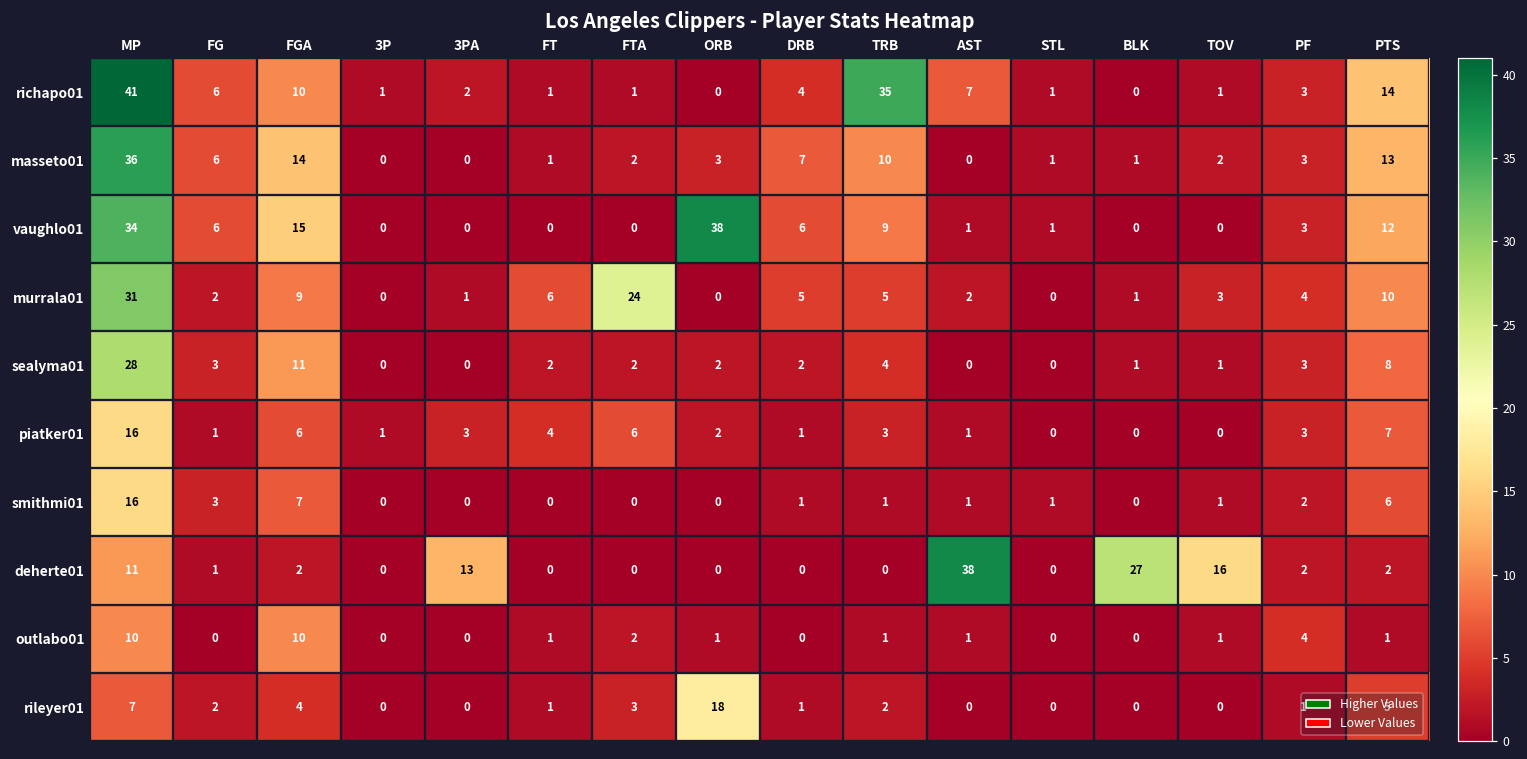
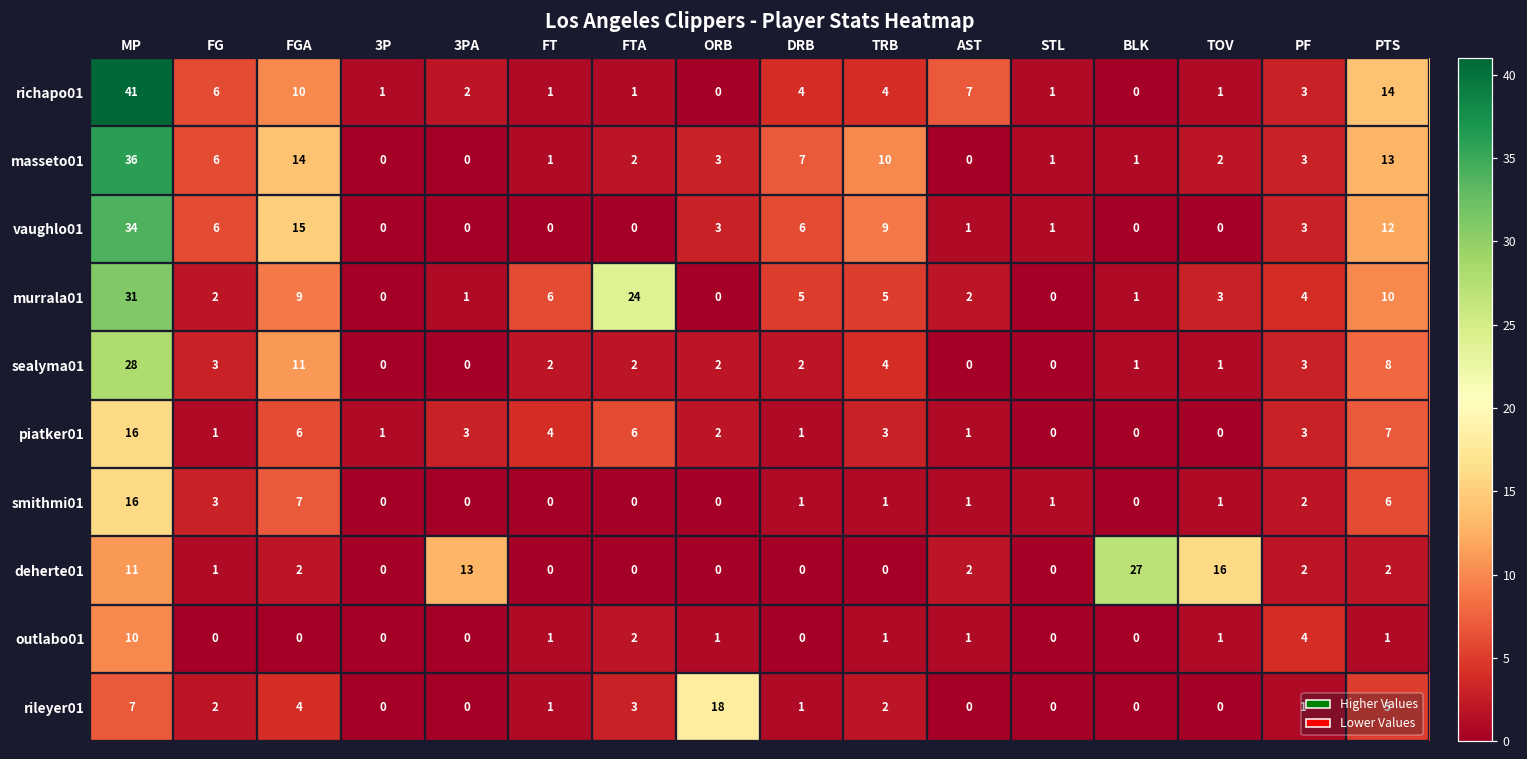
  {
    "richapo01": {
      "MP": 41,
      "FG": 6,
      "FGA": 10,
      "3P": 1,
      "3PA": 2,
      "FT": 1,
      "FTA": 1,
      "ORB": 0,
      "DRB": 4,
-     "TRB": 35,
+     "TRB": 4,
      "AST": 7,
      "STL": 1,
      "BLK": 0,
      "TOV": 1,
      "PF": 3,
      "PTS": 14
    },
    "masseto01": {
      "MP": 36,
      "FG": 6,
      "FGA": 14,
      "3P": 0,
      "3PA": 0,
      "FT": 1,
      "FTA": 2,
      "ORB": 3,
      "DRB": 7,
      "TRB": 10,
      "AST": 0,
      "STL": 1,
      "BLK": 1,
      "TOV": 2,
      "PF": 3,
      "PTS": 13
    },
    "vaughlo01": {
      "MP": 34,
      "FG": 6,
      "FGA": 15,
      "3P": 0,
      "3PA": 0,
      "FT": 0,
      "FTA": 0,
-     "ORB": 38,
+     "ORB": 3,
      "DRB": 6,
      "TRB": 9,
      "AST": 1,
      "STL": 1,
      "BLK": 0,
      "TOV": 0,
      "PF": 3,
      "PTS": 12
    },
    "murrala01": {
      "MP": 31,
      "FG": 2,
      "FGA": 9,
      "3P": 0,
      "3PA": 1,
      "FT": 6,
      "FTA": 24,
      "ORB": 0,
      "DRB": 5,
      "TRB": 5,
      "AST": 2,
      "STL": 0,
      "BLK": 1,
      "TOV": 3,
      "PF": 4,
      "PTS": 10
    },
    "sealyma01": {
      "MP": 28,
      "FG": 3,
      "FGA": 11,
      "3P": 0,
      "3PA": 0,
      "FT": 2,
      "FTA": 2,
      "ORB": 2,
      "DRB": 2,
      "TRB": 4,
      "AST": 0,
      "STL": 0,
      "BLK": 1,
      "TOV": 1,
      "PF": 3,
      "PTS": 8
    },
    "piatker01": {
      "MP": 16,
      "FG": 1,
      "FGA": 6,
      "3P": 1,
      "3PA": 3,
      "FT": 4,
      "FTA": 6,
      "ORB": 2,
      "DRB": 1,
      "TRB": 3,
      "AST": 1,
      "STL": 0,
      "BLK": 0,
      "TOV": 0,
      "PF": 3,
      "PTS": 7
    },
    "smithmi01": {
      "MP": 16,
      "FG": 3,
      "FGA": 7,
      "3P": 0,
      "3PA": 0,
      "FT": 0,
      "FTA": 0,
      "ORB": 0,
      "DRB": 1,
      "TRB": 1,
      "AST": 1,
      "STL": 1,
      "BLK": 0,
      "TOV": 1,
      "PF": 2,
      "PTS": 6
    },
    "deherte01": {
      "MP": 11,
      "FG": 1,
      "FGA": 2,
      "3P": 0,
      "3PA": 13,
      "FT": 0,
      "FTA": 0,
      "ORB": 0,
      "DRB": 0,
      "TRB": 0,
-     "AST": 38,
+     "AST": 2,
      "STL": 0,
      "BLK": 27,
      "TOV": 16,
      "PF": 2,
      "PTS": 2
    },
    "outlabo01": {
      "MP": 10,
      "FG": 0,
-     "FGA": 10,
+     "FGA": 0,
      "3P": 0,
      "3PA": 0,
      "FT": 1,
      "FTA": 2,
      "ORB": 1,
      "DRB": 0,
      "TRB": 1,
      "AST": 1,
      "STL": 0,
      "BLK": 0,
      "TOV": 1,
      "PF": 4,
      "PTS": 1
    },
    "rileyer01": {
      "MP": 7,
      "FG": 2,
      "FGA": 4,
      "3P": 0,
      "3PA": 0,
      "FT": 1,
      "FTA": 3,
      "ORB": 18,
      "DRB": 1,
      "TRB": 2,
      "AST": 0,
      "STL": 0,
      "BLK": 0,
      "TOV": 0
    }
  }
